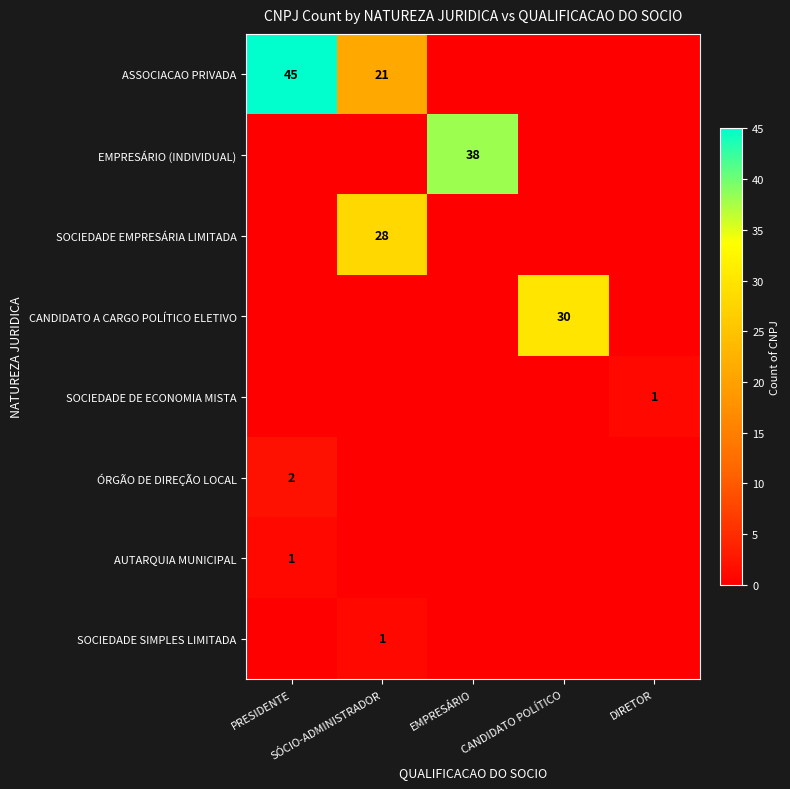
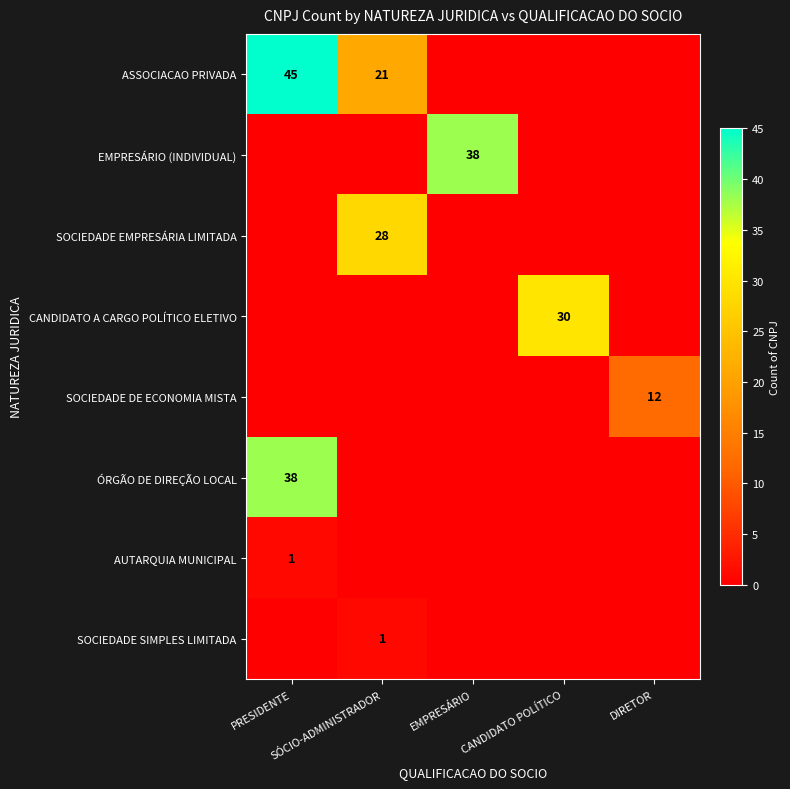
  {
    "ASSOCIACAO PRIVADA": {
      "PRESIDENTE": 45,
      "SÓCIO-ADMINISTRADOR": 21
    },
    "EMPRESÁRIO (INDIVIDUAL)": {
      "EMPRESÁRIO": 38
    },
    "SOCIEDADE EMPRESÁRIA LIMITADA": {
      "SÓCIO-ADMINISTRADOR": 28
    },
    "CANDIDATO A CARGO POLÍTICO ELETIVO": {
      "CANDIDATO POLÍTICO": 30
    },
    "SOCIEDADE DE ECONOMIA MISTA": {
-     "DIRETOR": 1
+     "DIRETOR": 12
    },
    "ÓRGÃO DE DIREÇÃO LOCAL": {
-     "PRESIDENTE": 2
+     "PRESIDENTE": 38
    },
    "AUTARQUIA MUNICIPAL": {
      "PRESIDENTE": 1
    },
    "SOCIEDADE SIMPLES LIMITADA": {
      "SÓCIO-ADMINISTRADOR": 1
    }
  }
